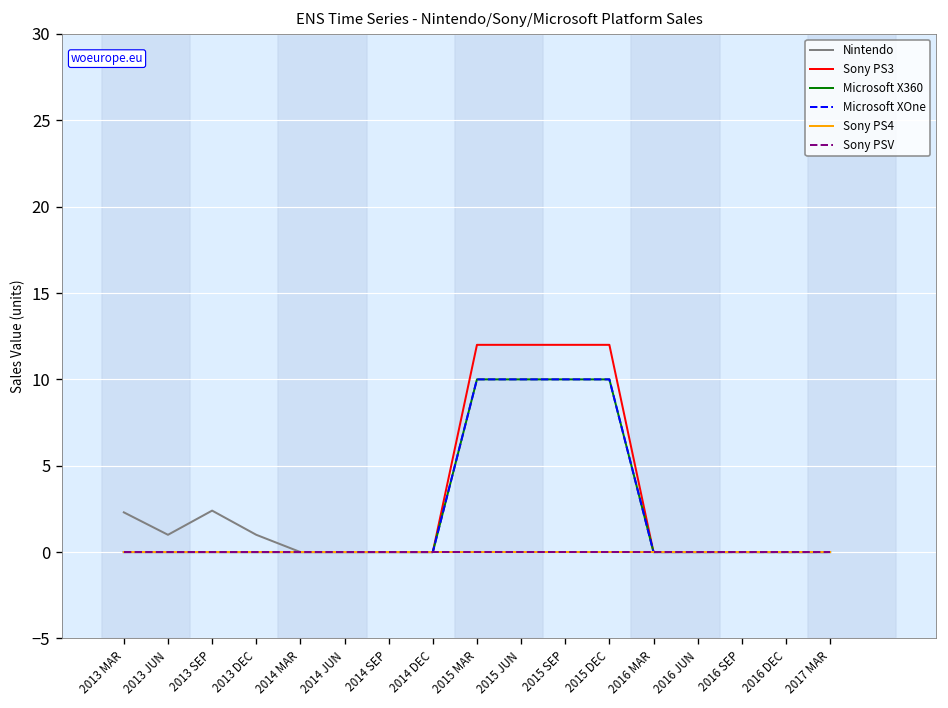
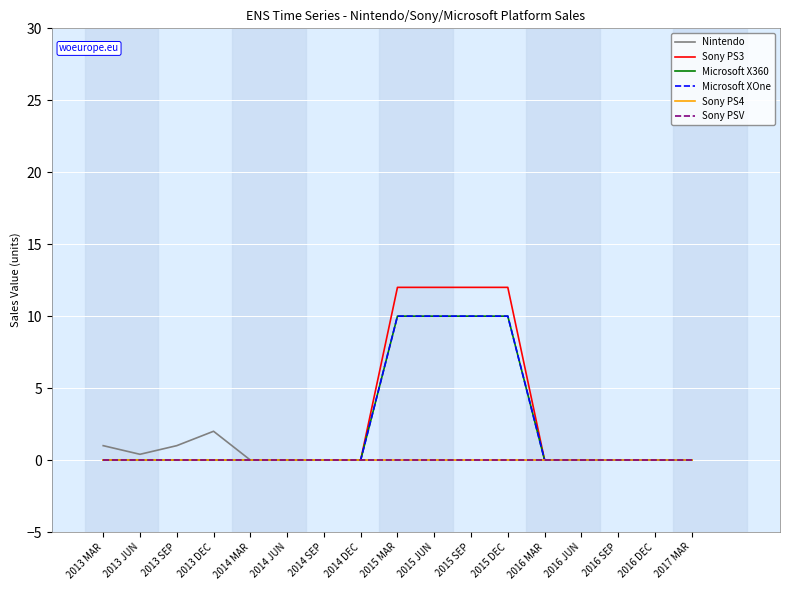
  {
    "Nintendo": {
-     "2013 MAR": 2.3,
-     "2013 JUN": 1.0,
-     "2013 SEP": 2.4,
-     "2013 DEC": 1
+     "2013 MAR": 1.0,
+     "2013 JUN": 0.4,
+     "2013 SEP": 1.0,
+     "2013 DEC": 2
    },
    "Sony PS3": {
      "2015 MAR": 12.0,
      "2015 JUN": 12.0,
      "2015 SEP": 12.0,
      "2015 DEC": 12.0
    },
    "Microsoft XOne": {
      "2015 MAR": 10.0,
      "2015 JUN": 10.0,
      "2015 SEP": 10.0,
      "2015 DEC": 10.0
    }
  }
